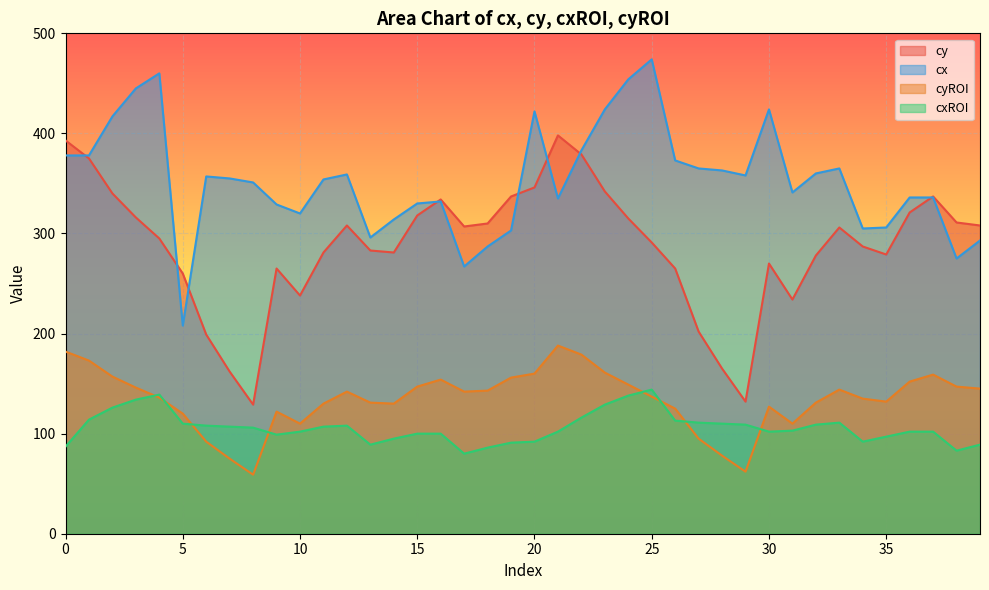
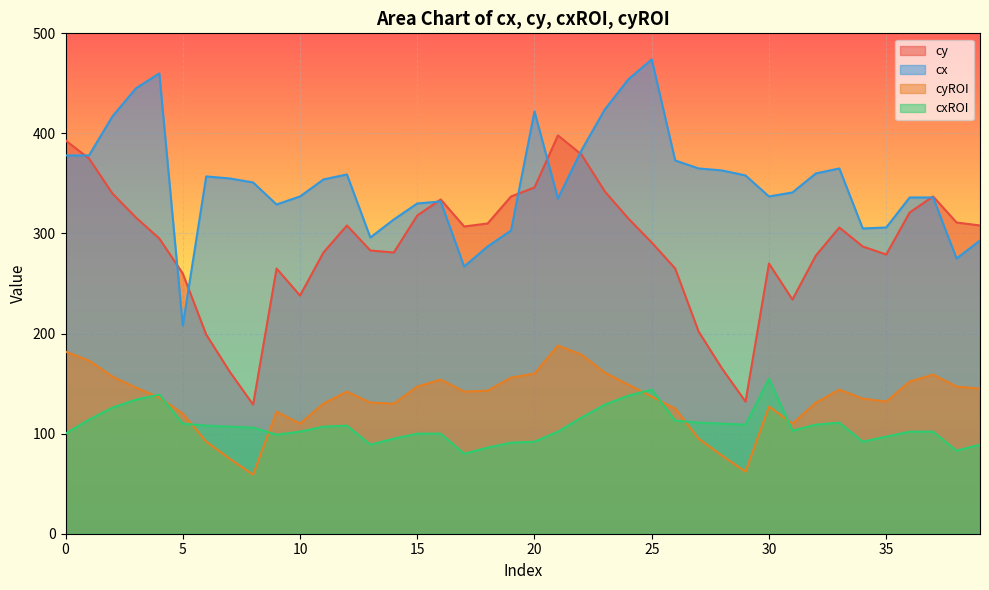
  {
    "cx": {
      "0": 378,
      "5": 208,
-     "10": 320,
+     "10": 337,
      "15": 330,
      "20": 422,
      "25": 474,
-     "30": 424,
+     "30": 337,
      "35": 306
    },
    "cxROI": {
-     "0": 87,
+     "0": 100,
      "5": 110,
      "10": 102,
      "15": 100,
      "20": 92,
      "25": 144,
-     "30": 102,
+     "30": 155,
      "35": 97
    }
  }
